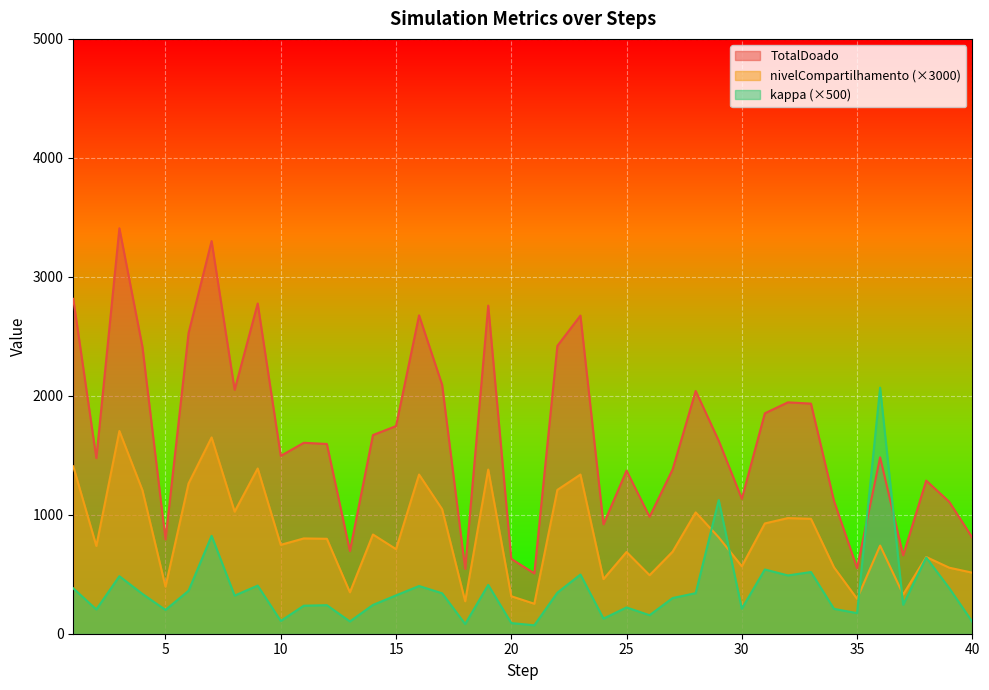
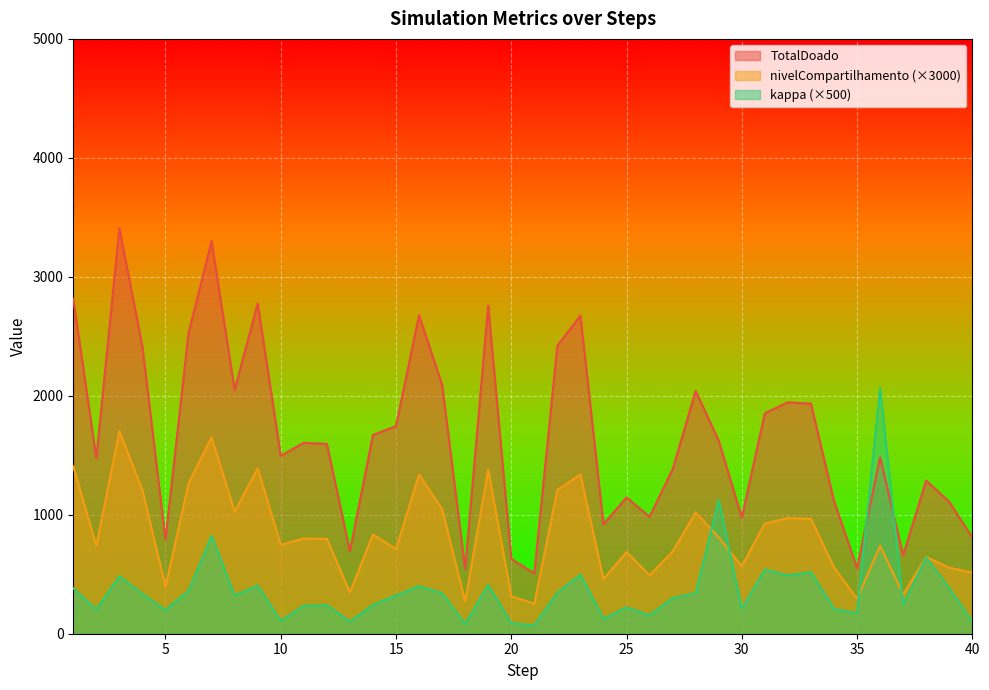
  {
    "TotalDoado": {
      "5": 790,
      "10": 1500,
      "15": 1750,
      "20": 630,
-     "25": 1370,
-     "30": 1130,
+     "25": 1150,
+     "30": 980,
      "35": 550,
      "40": 810
    },
    "nivelCompartilhamento (×3000)": {
      "5": 400,
      "10": 750,
      "15": 710,
      "20": 320,
      "25": 690,
      "30": 570,
      "35": 290,
      "40": 510
    },
    "kappa (×500)": {
      "5": 200,
      "10": 110,
      "15": 320,
      "20": 90,
      "25": 220,
      "30": 210,
      "35": 170,
      "40": 100
    }
  }
